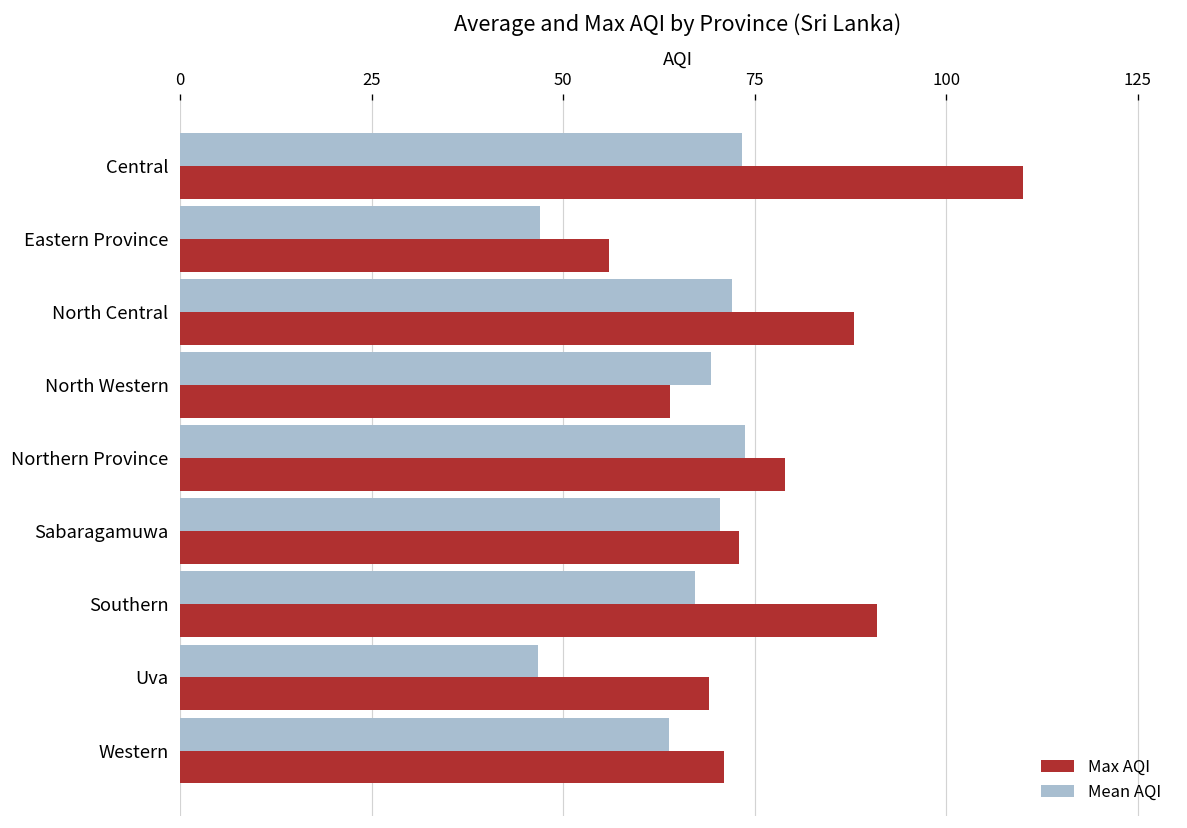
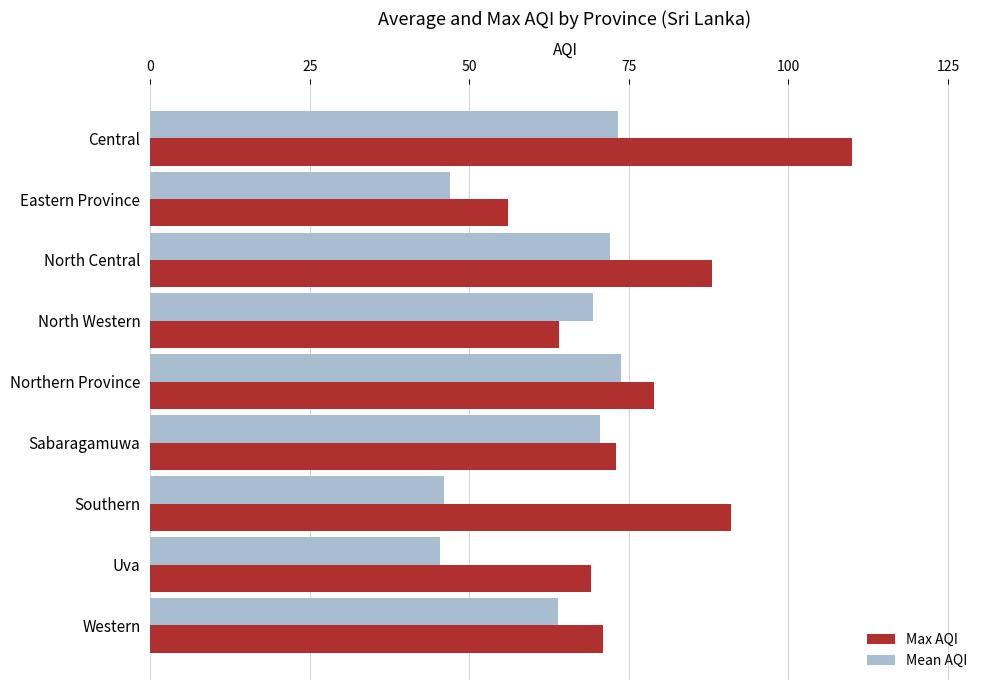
  {
    "Max AQI": {
      "Central": 110,
      "Eastern Province": 56,
      "North Central": 88,
      "North Western": 64,
      "Northern Province": 79,
      "Sabaragamuwa": 73,
      "Southern": 91,
      "Uva": 69,
      "Western": 71
    },
    "Mean AQI": {
      "Central": 73,
      "Eastern Province": 47,
      "North Central": 72,
      "North Western": 69,
      "Northern Province": 74,
      "Sabaragamuwa": 71,
-     "Southern": 67,
-     "Uva": 47,
+     "Southern": 46,
+     "Uva": 45,
      "Western": 64
    }
  }
